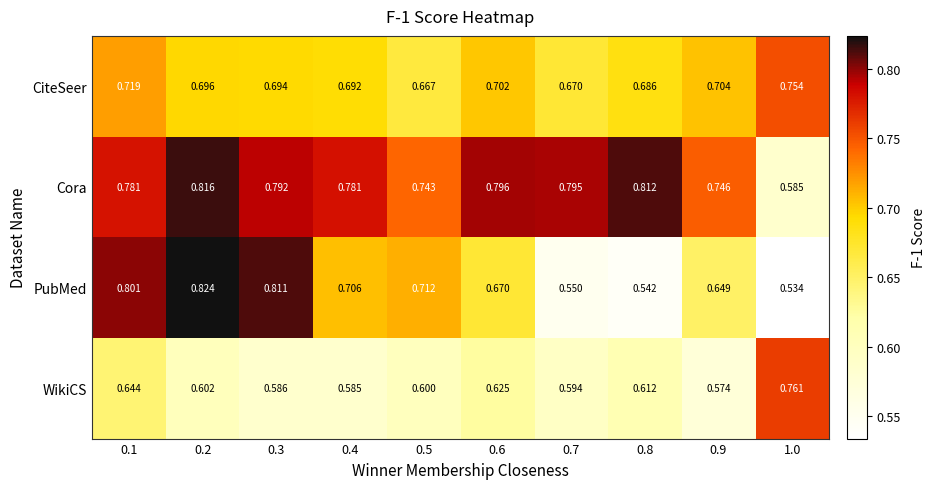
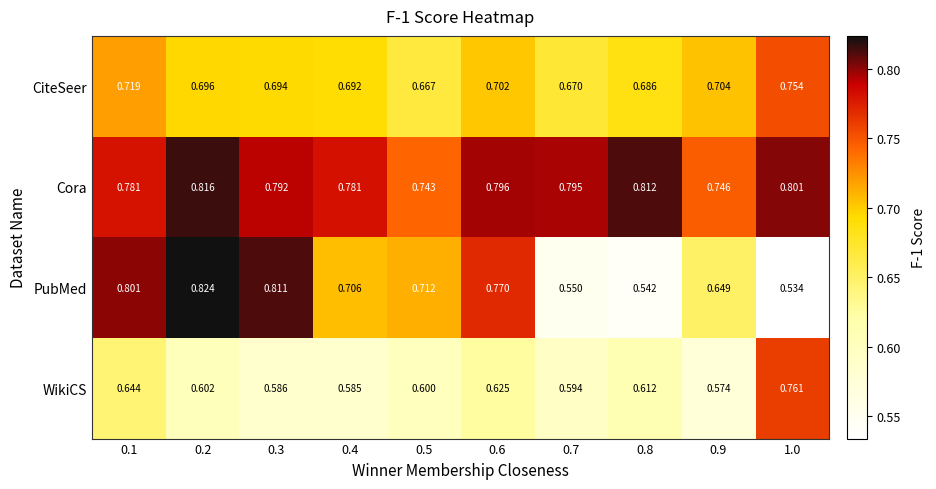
  {
    "CiteSeer": {
      "0.1": 0.719,
      "0.2": 0.696,
      "0.3": 0.694,
      "0.4": 0.692,
      "0.5": 0.667,
      "0.6": 0.702,
      "0.7": 0.670,
      "0.8": 0.686,
      "0.9": 0.704,
      "1.0": 0.754
    },
    "Cora": {
      "0.1": 0.781,
      "0.2": 0.816,
      "0.3": 0.792,
      "0.4": 0.781,
      "0.5": 0.743,
      "0.6": 0.796,
      "0.7": 0.795,
      "0.8": 0.812,
      "0.9": 0.746,
-     "1.0": 0.585
+     "1.0": 0.801
    },
    "PubMed": {
      "0.1": 0.801,
      "0.2": 0.824,
      "0.3": 0.811,
      "0.4": 0.706,
      "0.5": 0.712,
-     "0.6": 0.670,
+     "0.6": 0.770,
      "0.7": 0.550,
      "0.8": 0.542,
      "0.9": 0.649,
      "1.0": 0.534
    },
    "WikiCS": {
      "0.1": 0.644,
      "0.2": 0.602,
      "0.3": 0.586,
      "0.4": 0.585,
      "0.5": 0.600,
      "0.6": 0.625,
      "0.7": 0.594,
      "0.8": 0.612,
      "0.9": 0.574,
      "1.0": 0.761
    }
  }
